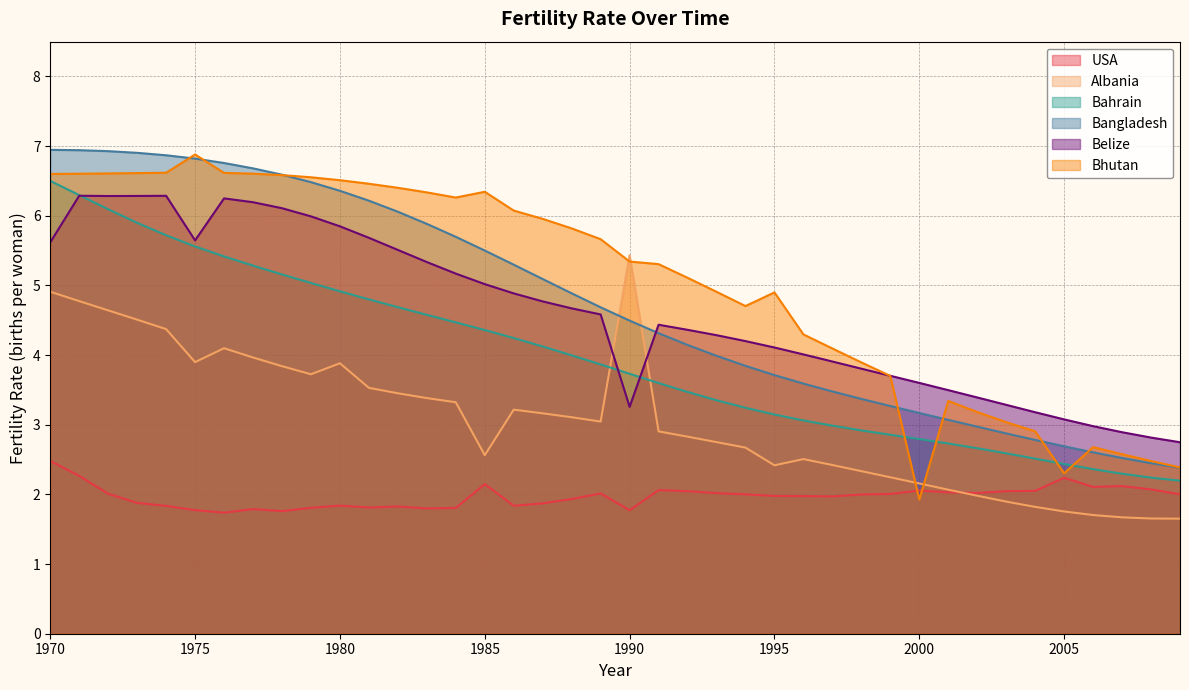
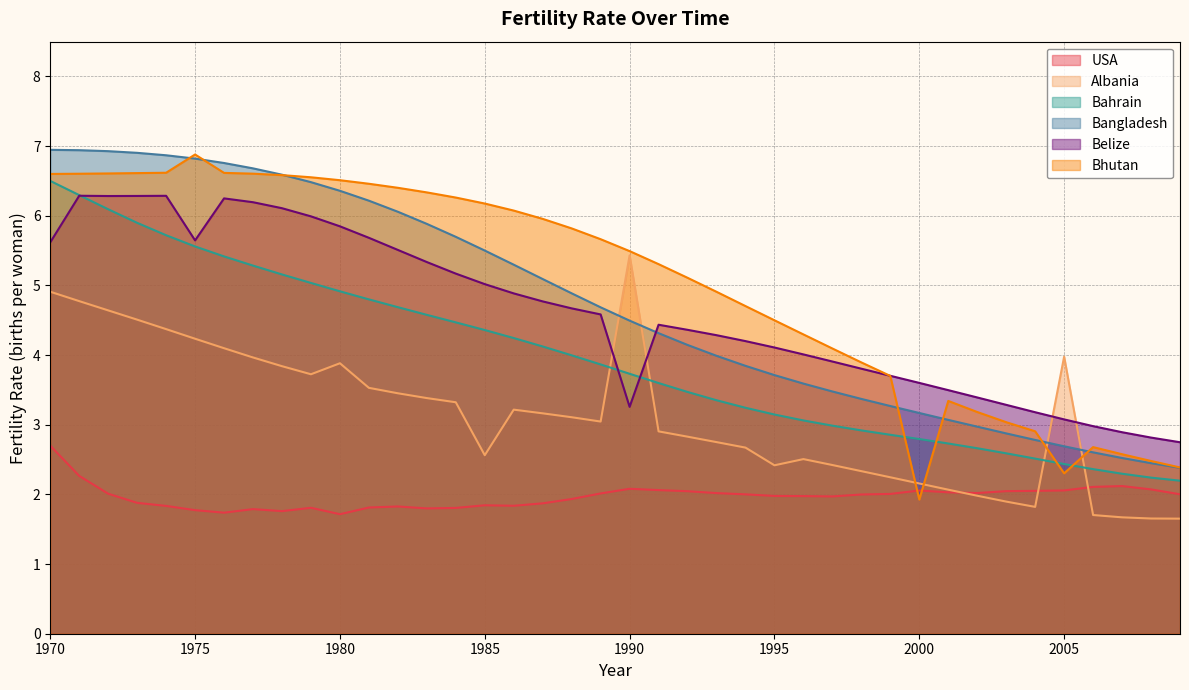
  {
    "USA": {
-     "1970": 2.5,
+     "1970": 2.7,
      "1975": 1.8,
-     "1980": 1.8,
-     "1985": 2.1,
-     "1990": 1.8,
+     "1980": 1.7,
+     "1985": 1.8,
+     "1990": 2.1,
      "1995": 2.0,
      "2000": 2.1,
-     "2005": 2.2
+     "2005": 2.1
    },
    "Albania": {
      "1970": 4.9,
-     "1975": 3.9,
+     "1975": 4.2,
      "1980": 3.9,
      "1985": 2.6,
      "1990": 5.4,
      "1995": 2.4,
      "2000": 2.2,
-     "2005": 1.8
+     "2005": 4.0
    },
    "Belize": {
      "1970": 5.6,
      "1975": 5.6,
      "1980": 5.8,
      "1985": 5.0,
      "1990": 3.3,
      "1995": 4.1,
      "2000": 3.6,
      "2005": 3.1
    },
    "Bhutan": {
      "1970": 6.6,
      "1975": 6.9,
      "1980": 6.5,
-     "1985": 6.3,
-     "1990": 5.3,
-     "1995": 4.9,
+     "1985": 6.2,
+     "1990": 5.5,
+     "1995": 4.5,
      "2000": 1.9,
      "2005": 2.3
    }
  }
